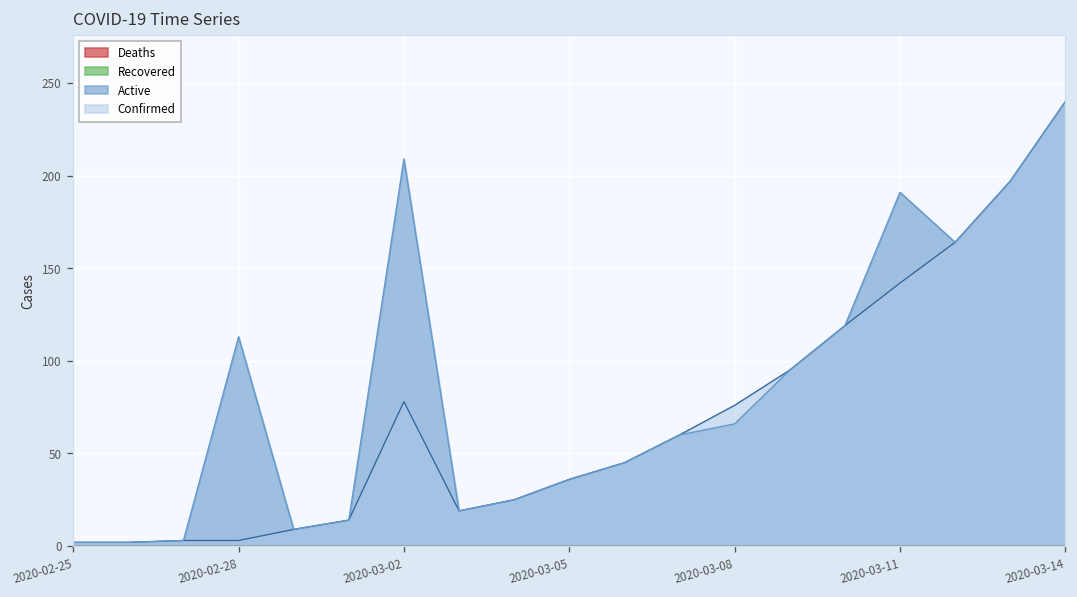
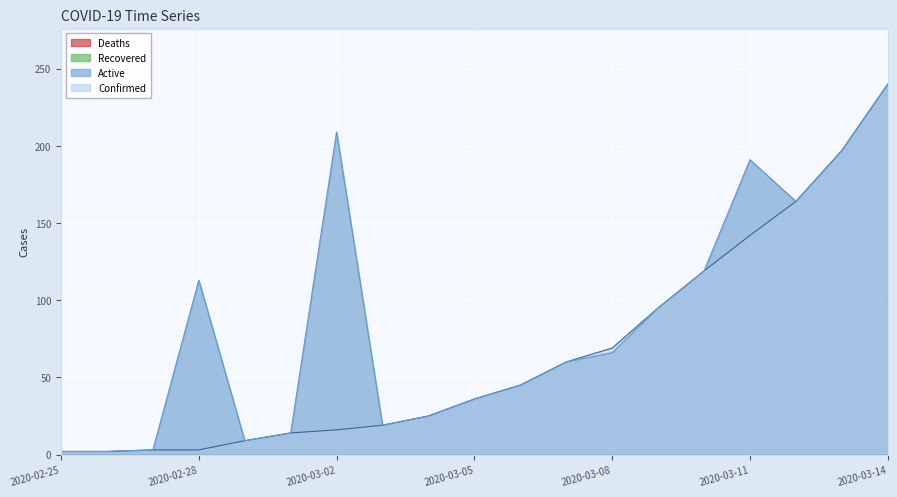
  {
    "Recovered": {
      "2020-02-25": 0,
      "2020-02-28": 0,
      "2020-03-02": 0,
      "2020-03-05": 0,
      "2020-03-08": 0,
      "2020-03-11": 0,
      "2020-03-14": 0
    },
    "Active": {
      "2020-02-28": 113,
      "2020-03-02": 209,
      "2020-03-08": 66,
      "2020-03-11": 191
    },
    "Confirmed": {
      "2020-02-28": 3,
-     "2020-03-02": 78,
-     "2020-03-08": 76,
+     "2020-03-02": 16,
+     "2020-03-08": 69,
      "2020-03-11": 142
    }
  }
